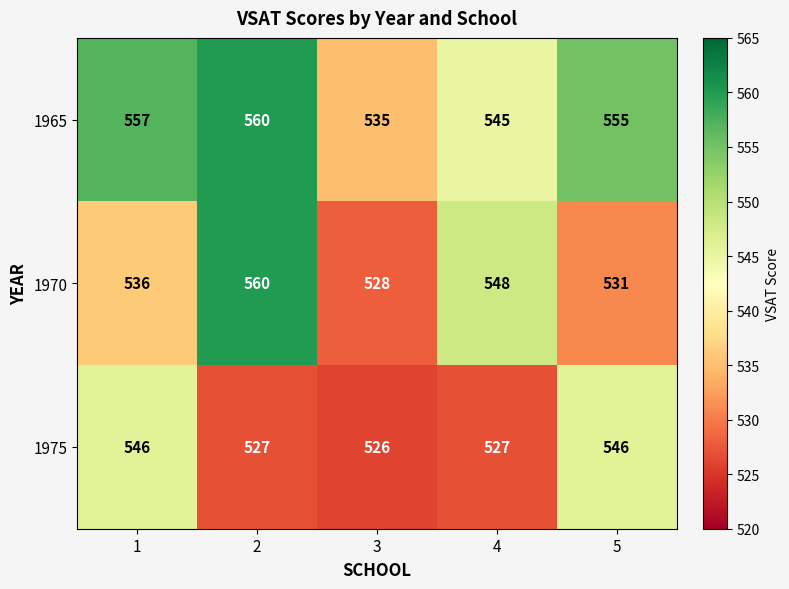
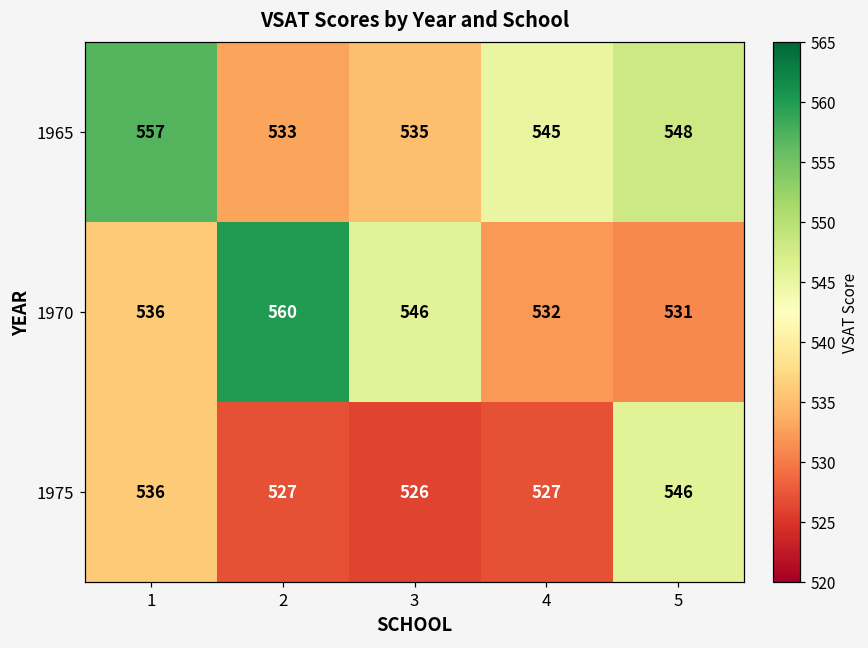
  {
    "1965": {
      "1": 557,
-     "2": 560,
+     "2": 533,
      "3": 535,
      "4": 545,
-     "5": 555
+     "5": 548
    },
    "1970": {
      "1": 536,
      "2": 560,
-     "3": 528,
-     "4": 548,
+     "3": 546,
+     "4": 532,
      "5": 531
    },
    "1975": {
-     "1": 546,
+     "1": 536,
      "2": 527,
      "3": 526,
      "4": 527,
      "5": 546
    }
  }
